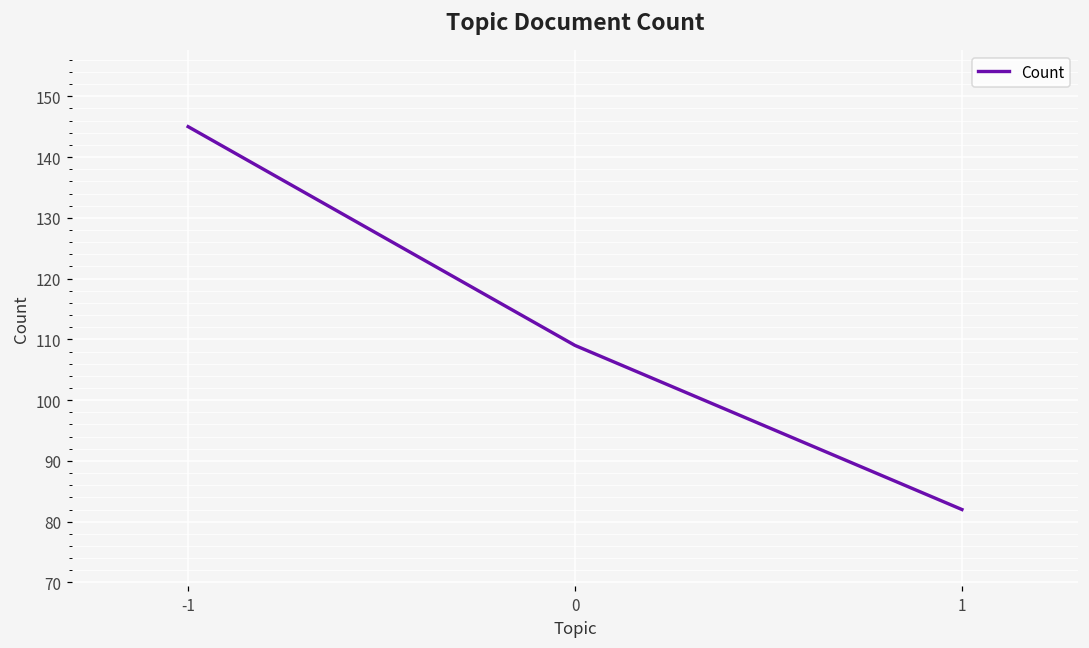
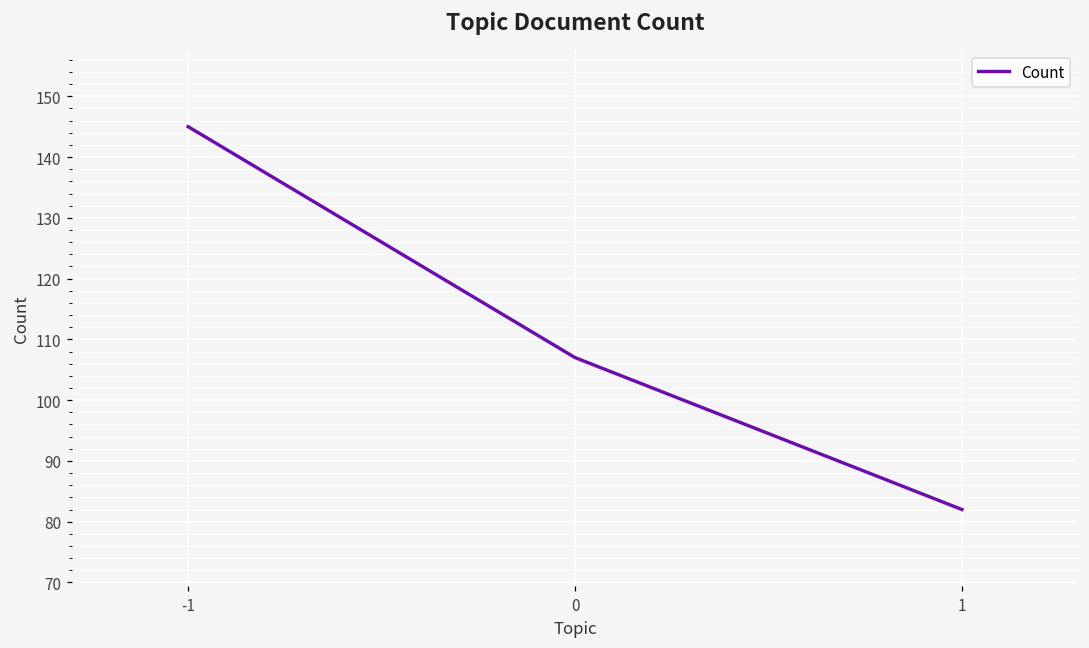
  {
    "-1": 145,
-   "0": 109,
+   "0": 107,
    "1": 82
  }
